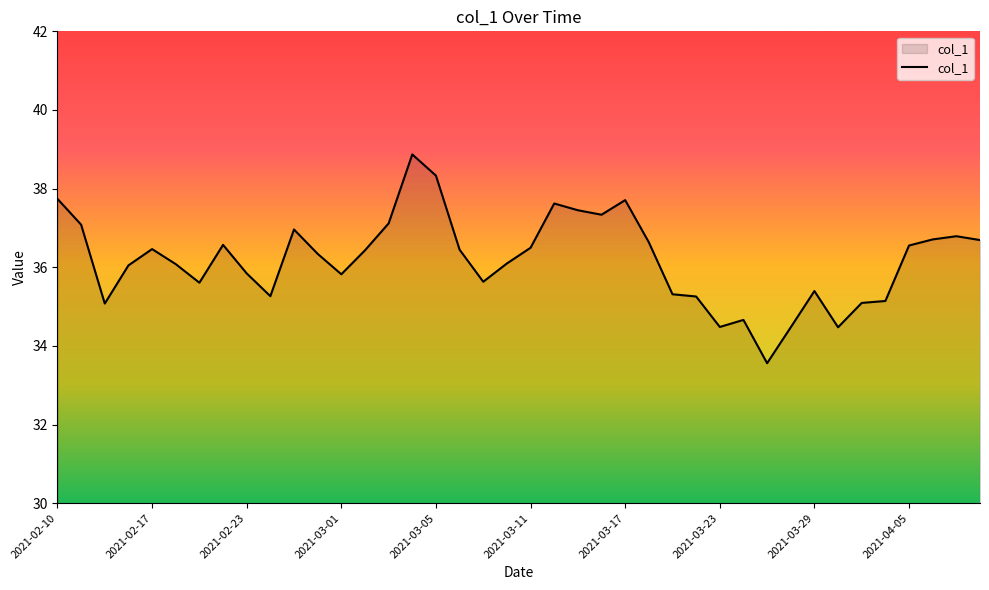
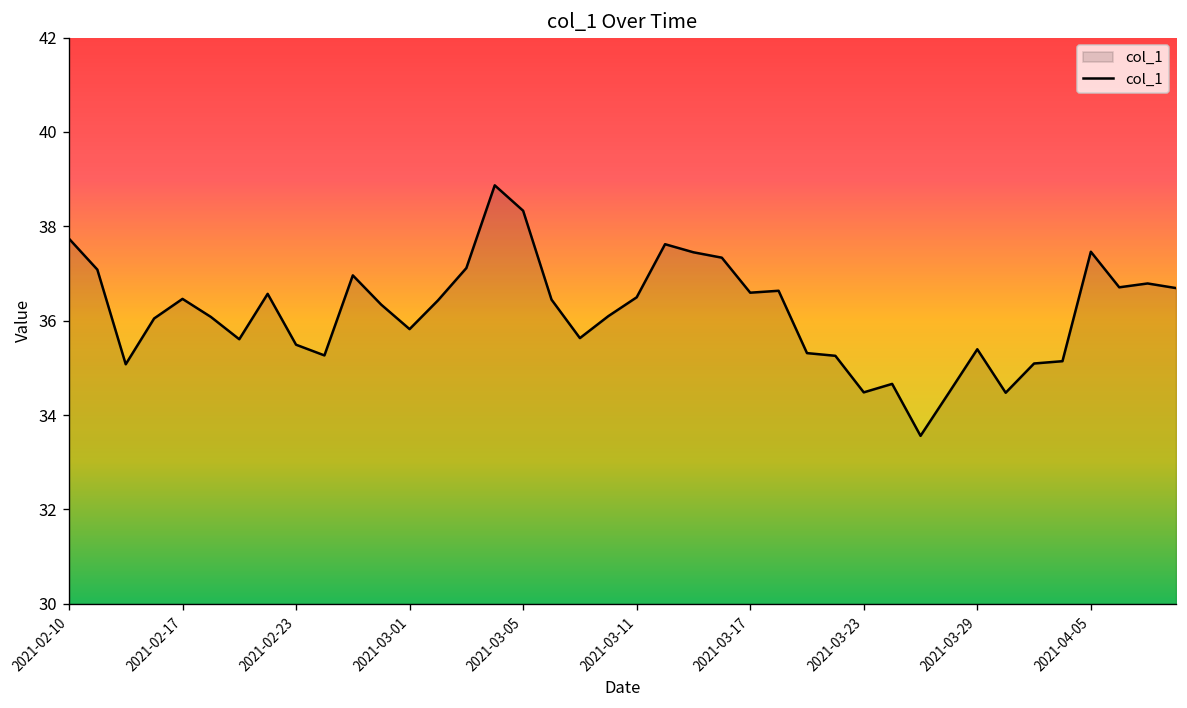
  {
    "2021-02-10": 37.7,
    "2021-02-17": 36.5,
-   "2021-02-23": 35.8,
+   "2021-02-23": 35.5,
    "2021-03-01": 35.8,
    "2021-03-05": 38.3,
    "2021-03-11": 36.5,
-   "2021-03-17": 37.7,
+   "2021-03-17": 36.6,
    "2021-03-23": 34.5,
    "2021-03-29": 35.4,
-   "2021-04-05": 36.6
+   "2021-04-05": 37.5
  }
